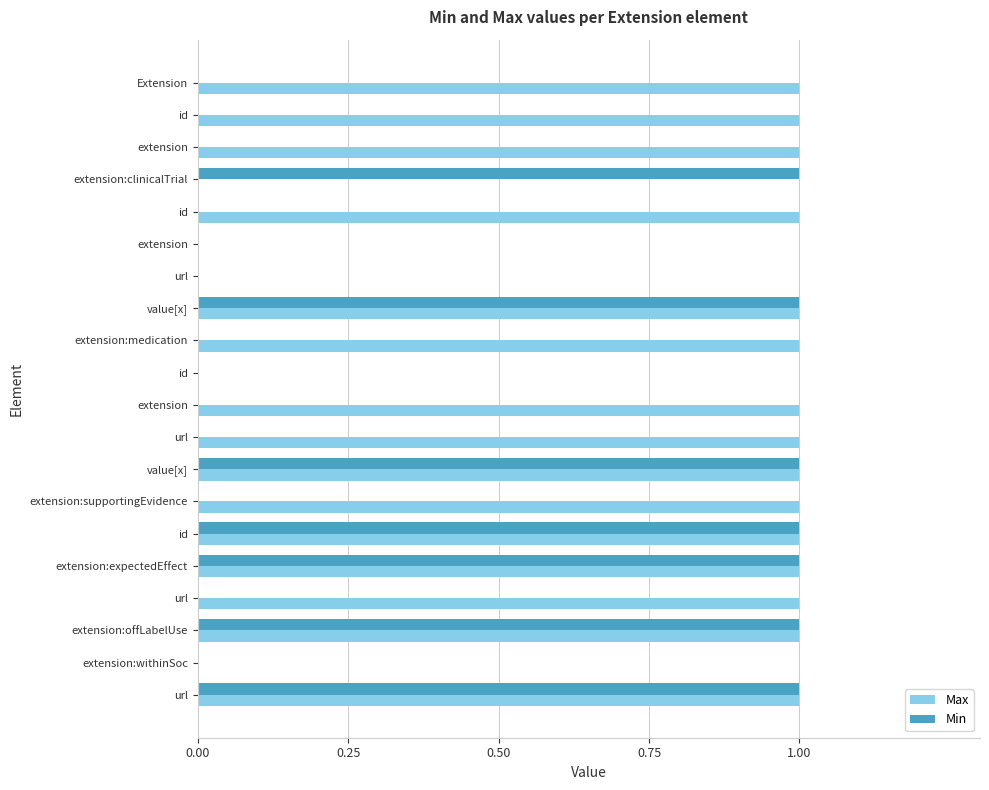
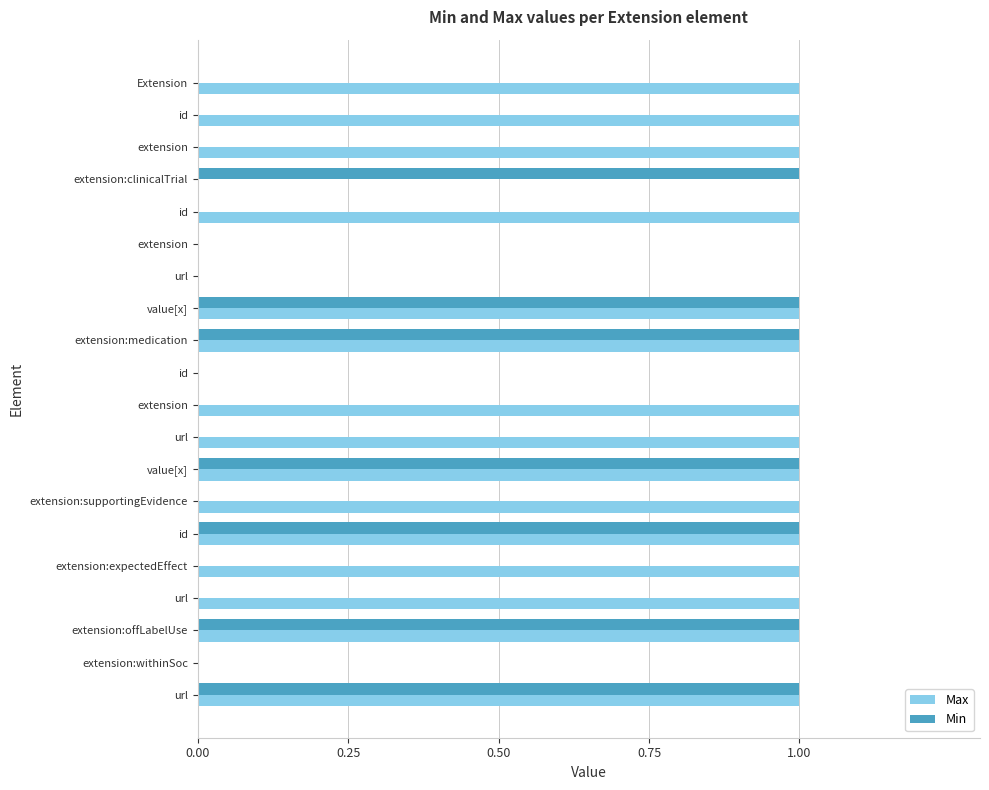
  {
    "Max": {
      "Extension": 1,
      "extension:clinicalTrial": 0,
      "extension:medication": 1,
      "extension:supportingEvidence": 1,
      "extension:expectedEffect": 1,
      "extension:offLabelUse": 1,
      "extension:withinSoc": 0
    },
    "Min": {
      "Extension": 0,
      "extension:clinicalTrial": 1,
-     "extension:medication": 0,
+     "extension:medication": 1,
      "extension:supportingEvidence": 0,
-     "extension:expectedEffect": 1,
+     "extension:expectedEffect": 0,
      "extension:offLabelUse": 1,
      "extension:withinSoc": 0
    }
  }
